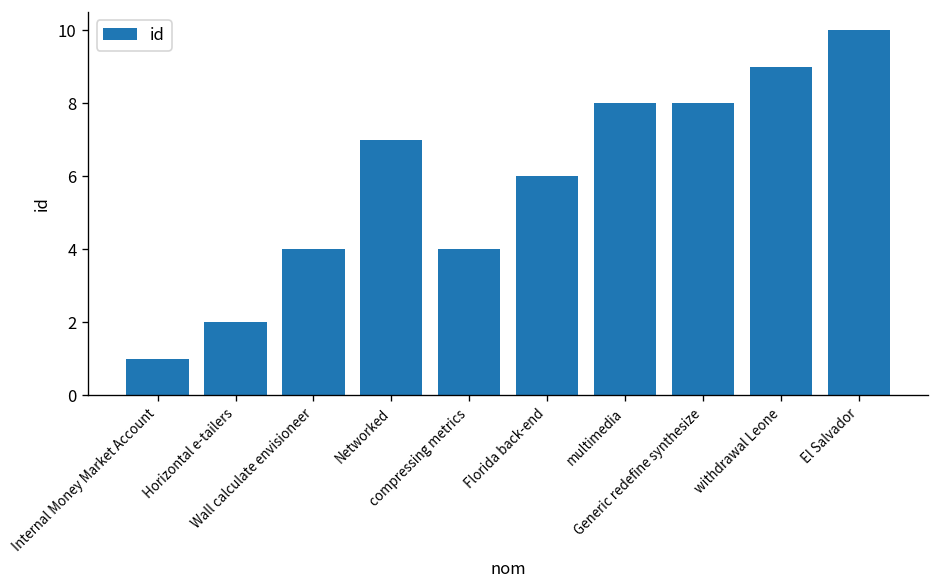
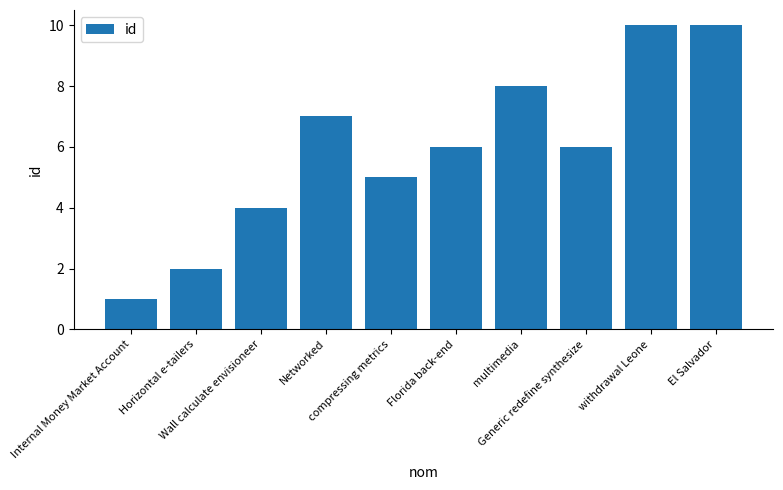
  {
    "Internal Money Market Account": 1,
    "Horizontal e-tailers": 2,
    "Wall calculate envisioneer": 4,
    "Networked": 7,
-   "compressing metrics": 4,
+   "compressing metrics": 5,
    "Florida back-end": 6,
    "multimedia": 8,
-   "Generic redefine synthesize": 8,
-   "withdrawal Leone": 9,
+   "Generic redefine synthesize": 6,
+   "withdrawal Leone": 10,
    "El Salvador": 10
  }
